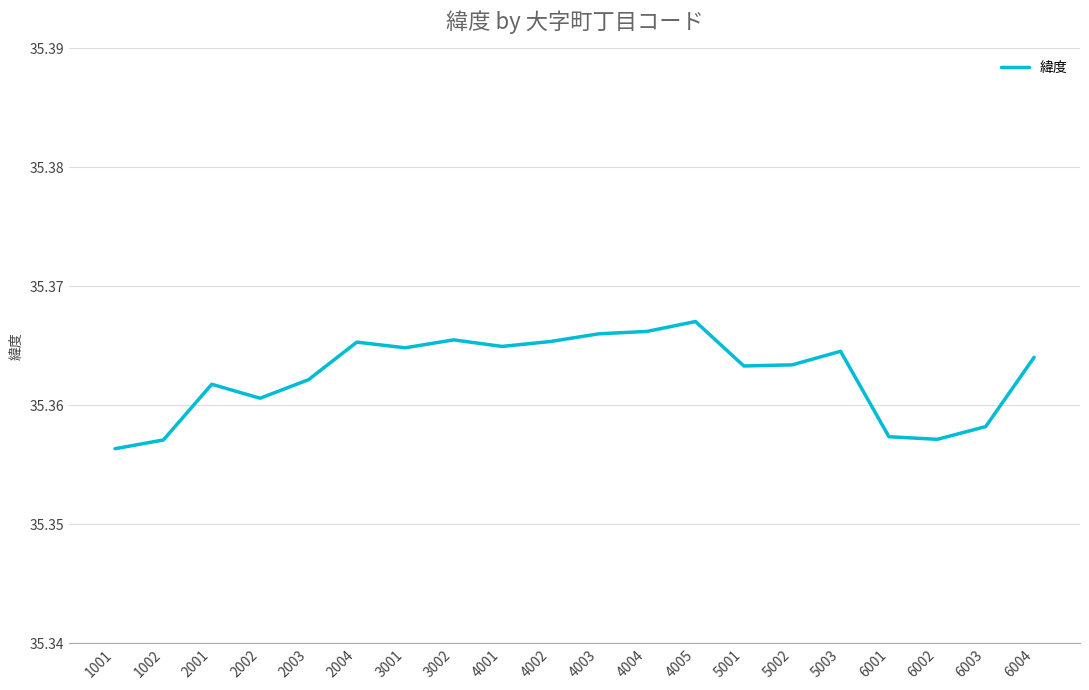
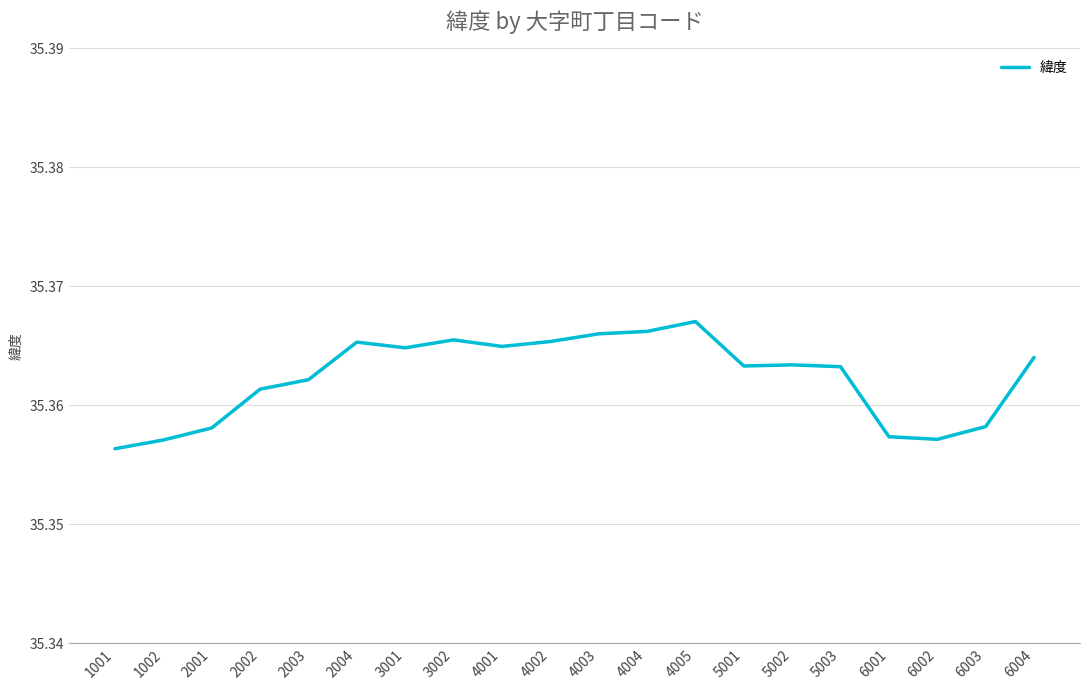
  {
    "1001": 35.3563,
    "1002": 35.3571,
-   "2001": 35.3618,
-   "2002": 35.3606,
+   "2001": 35.3581,
+   "2002": 35.3614,
    "2003": 35.3621,
    "2004": 35.3653,
    "3001": 35.3648,
    "3002": 35.3655,
    "4001": 35.3649,
    "4002": 35.3654,
    "4003": 35.3660,
    "4004": 35.3662,
    "4005": 35.3670,
    "5001": 35.3633,
    "5002": 35.3634,
-   "5003": 35.3645,
+   "5003": 35.3632,
    "6001": 35.3574,
    "6002": 35.3571,
    "6003": 35.3582,
    "6004": 35.3640
  }
